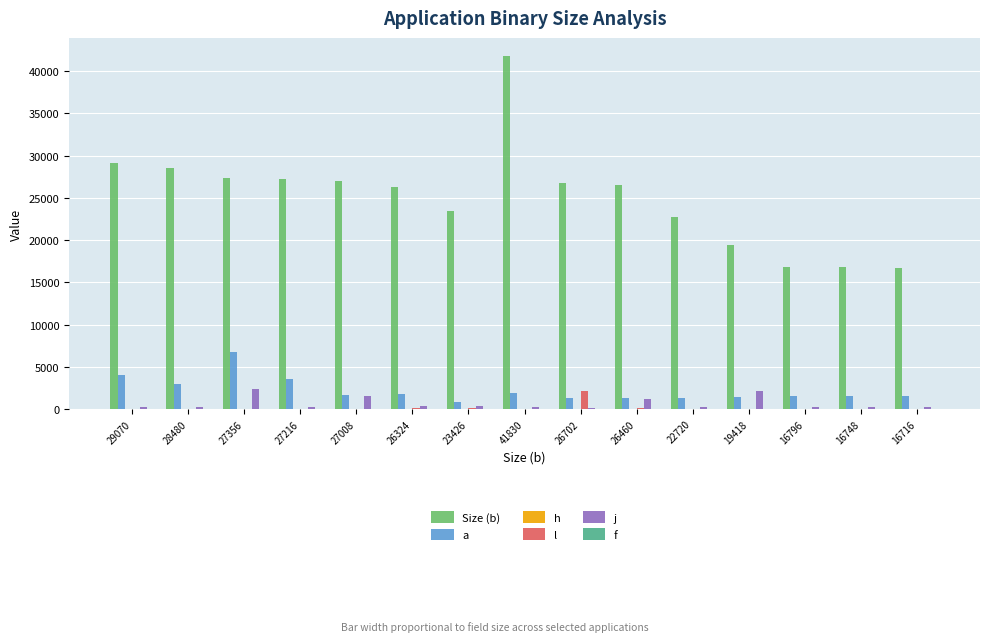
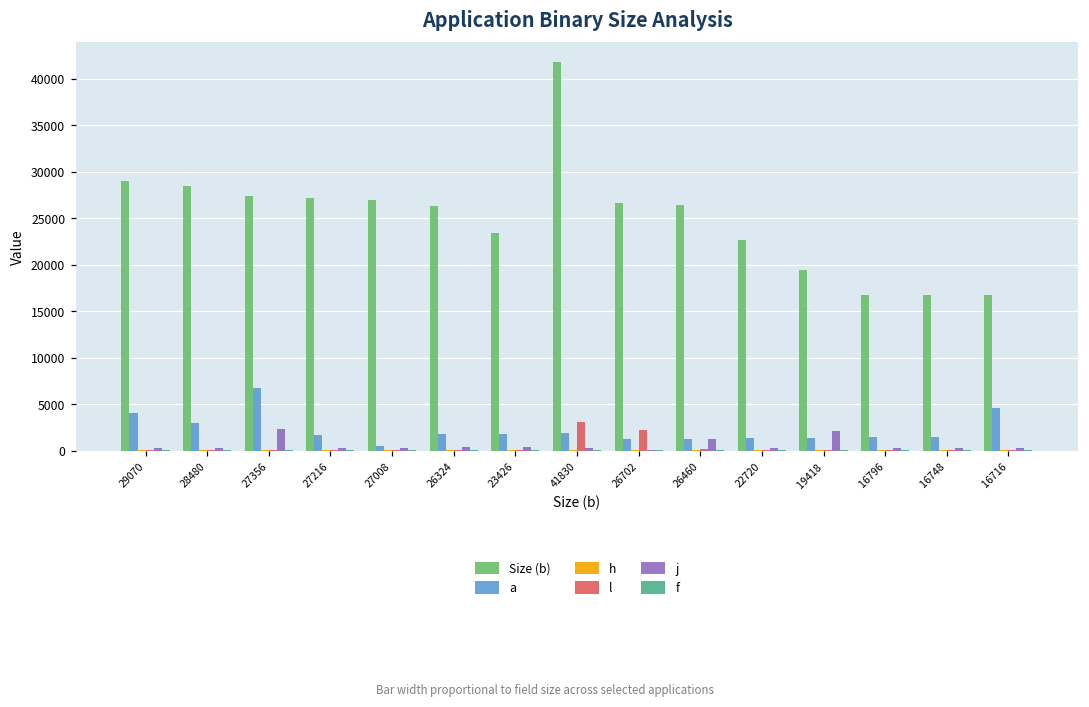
  {
    "a": {
      "29070": 4000,
      "28480": 3000,
      "27356": 7000,
-     "27216": 3000,
-     "27008": 2000,
+     "27216": 2000,
+     "27008": 1000,
      "26324": 2000,
-     "23426": 1000,
+     "23426": 2000,
      "41830": 2000,
      "26702": 1000,
      "26460": 1000,
      "22720": 1000,
      "19418": 1000,
      "16796": 2000,
      "16748": 2000,
-     "16716": 2000
+     "16716": 5000
    },
    "l": {
-     "41830": 0,
+     "41830": 3000,
      "26702": 2000
    },
    "j": {
      "27356": 2000,
-     "27008": 2000,
+     "27008": 0,
      "26324": 0,
      "23426": 0,
      "26460": 1000,
      "19418": 2000
    }
  }
